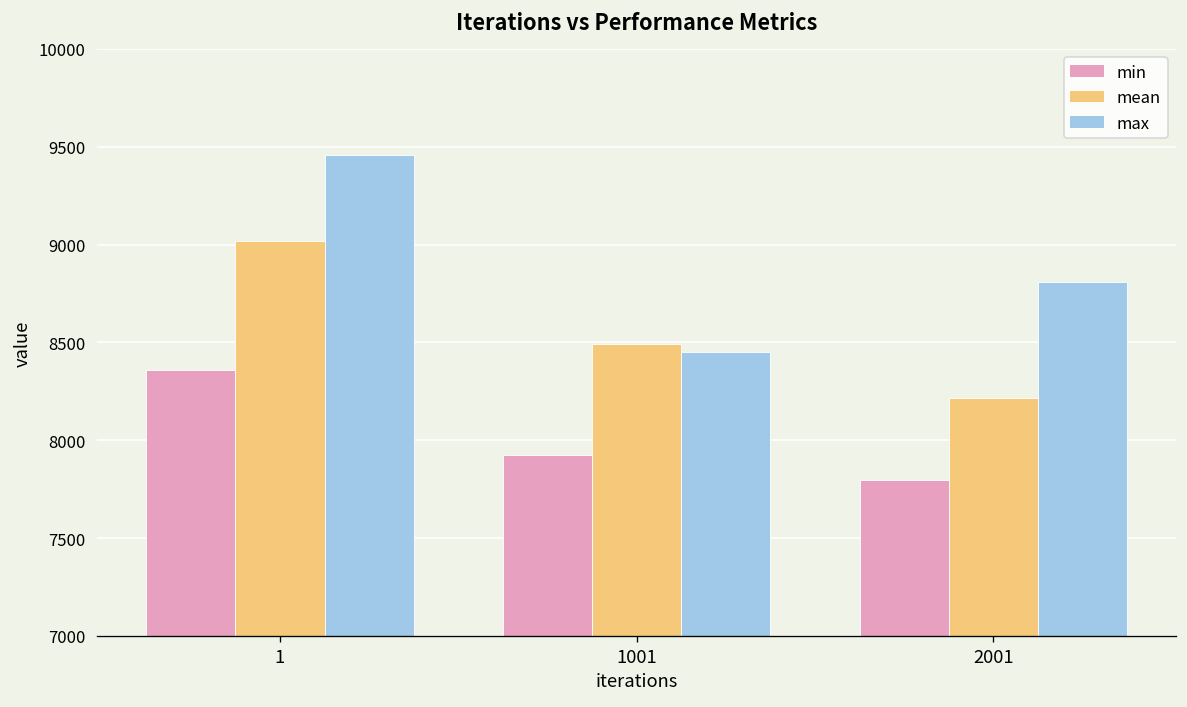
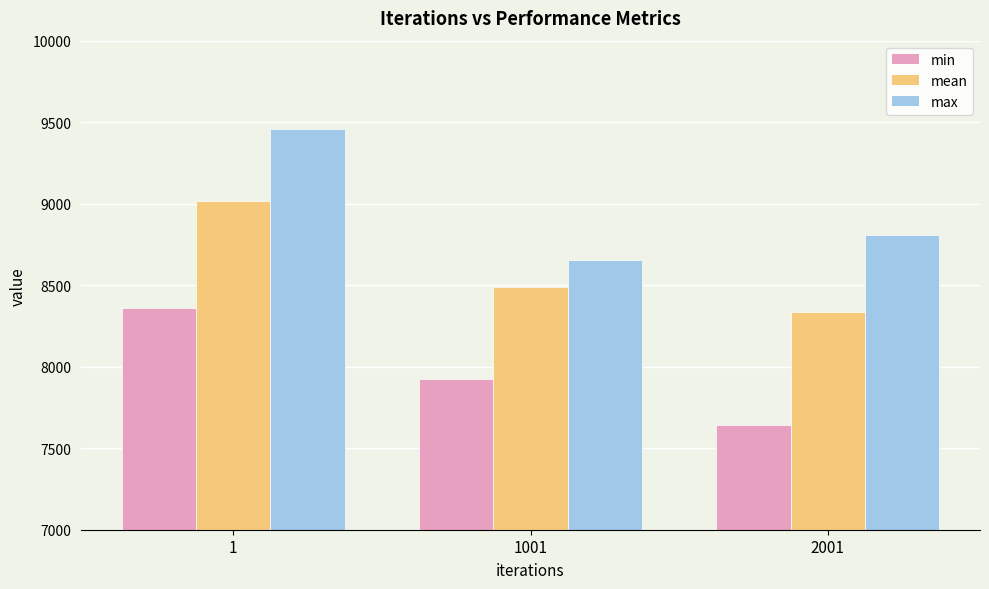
  {
    "min": {
      "1": 8360,
      "1001": 7920,
-     "2001": 7790
+     "2001": 7640
    },
    "mean": {
      "1": 9020,
      "1001": 8490,
-     "2001": 8220
+     "2001": 8340
    },
    "max": {
      "1": 9460,
-     "1001": 8450,
+     "1001": 8650,
      "2001": 8810
    }
  }
